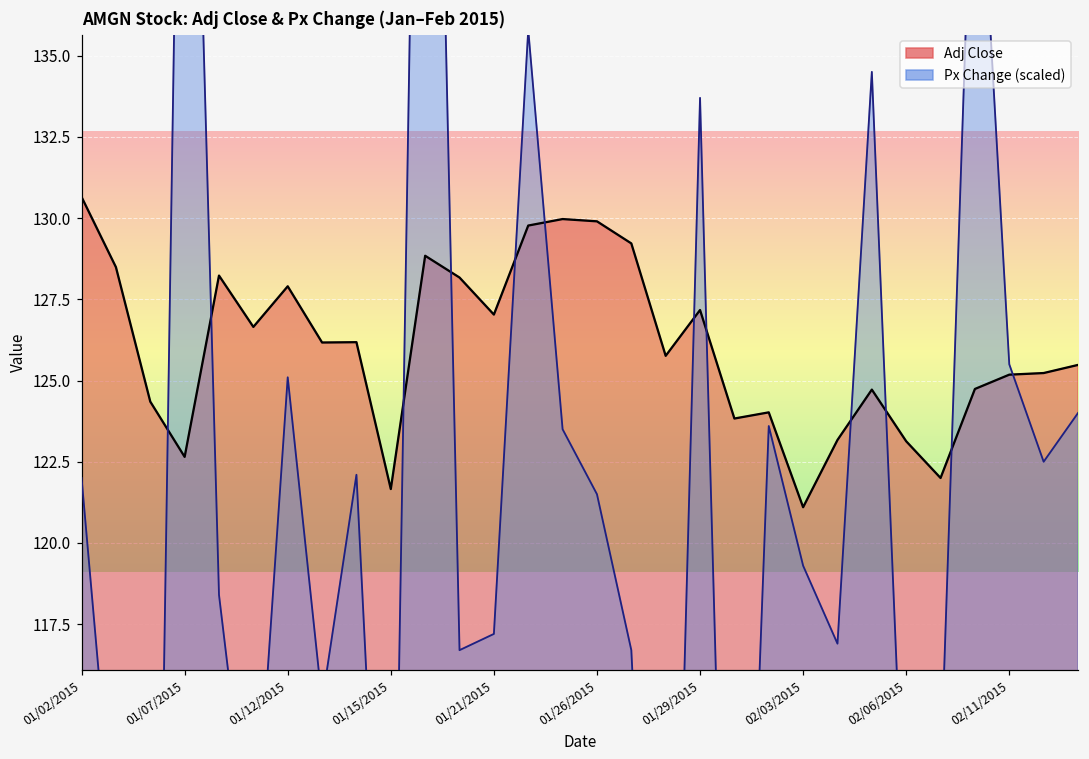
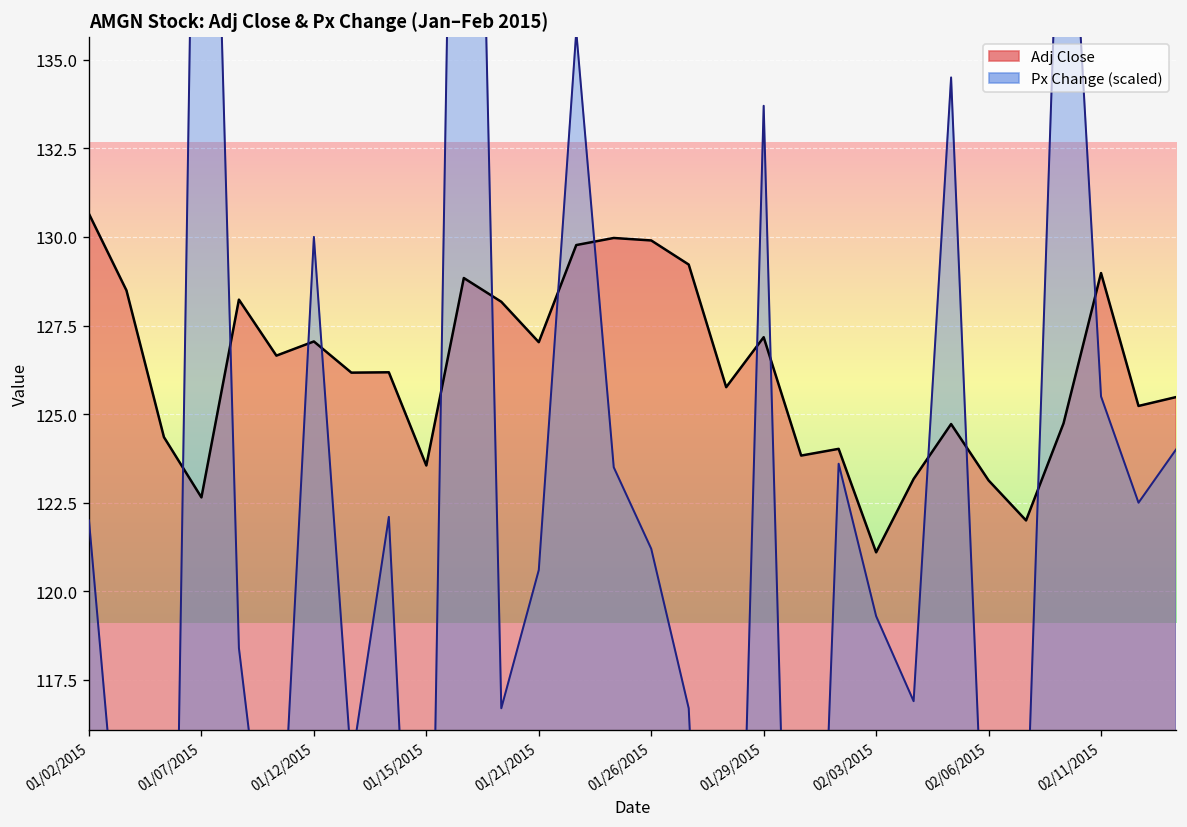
  {
    "Adj Close": {
      "01/02/2015": 130.7,
      "01/07/2015": 122.7,
-     "01/12/2015": 127.9,
-     "01/15/2015": 121.7,
+     "01/12/2015": 127.1,
+     "01/15/2015": 123.6,
      "01/21/2015": 127.0,
      "01/26/2015": 129.9,
      "01/29/2015": 127.2,
      "02/03/2015": 121.1,
      "02/06/2015": 123.1,
-     "02/11/2015": 125.2
+     "02/11/2015": 129.0
    },
    "Px Change (scaled)": {
      "01/02/2015": 122.0,
-     "01/12/2015": 125.1,
-     "01/21/2015": 117.2,
-     "01/26/2015": 121.5,
+     "01/12/2015": 130.0,
+     "01/21/2015": 120.6,
+     "01/26/2015": 121.2,
      "01/29/2015": 133.7,
      "02/03/2015": 119.3,
      "02/11/2015": 125.5
    }
  }
